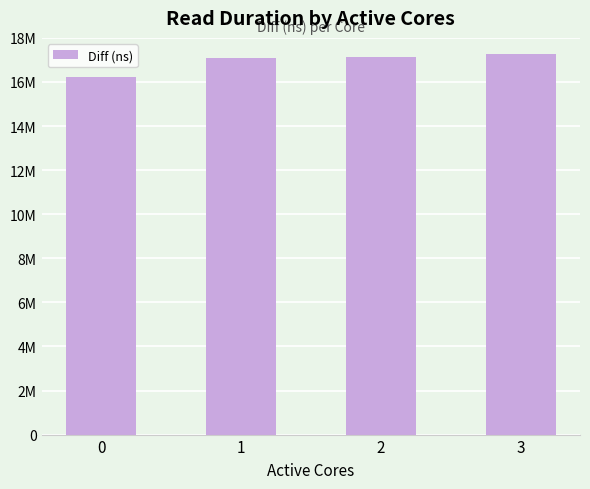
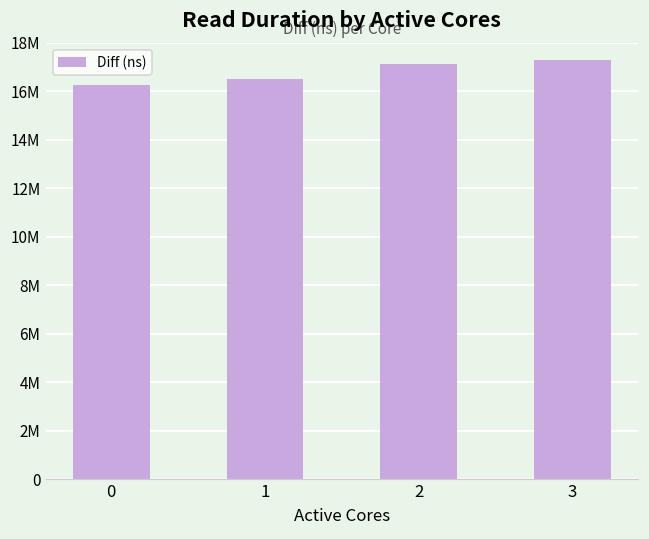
  {
    "0": 16200000,
-   "1": 17100000,
+   "1": 16500000,
    "2": 17100000,
    "3": 17300000
  }
